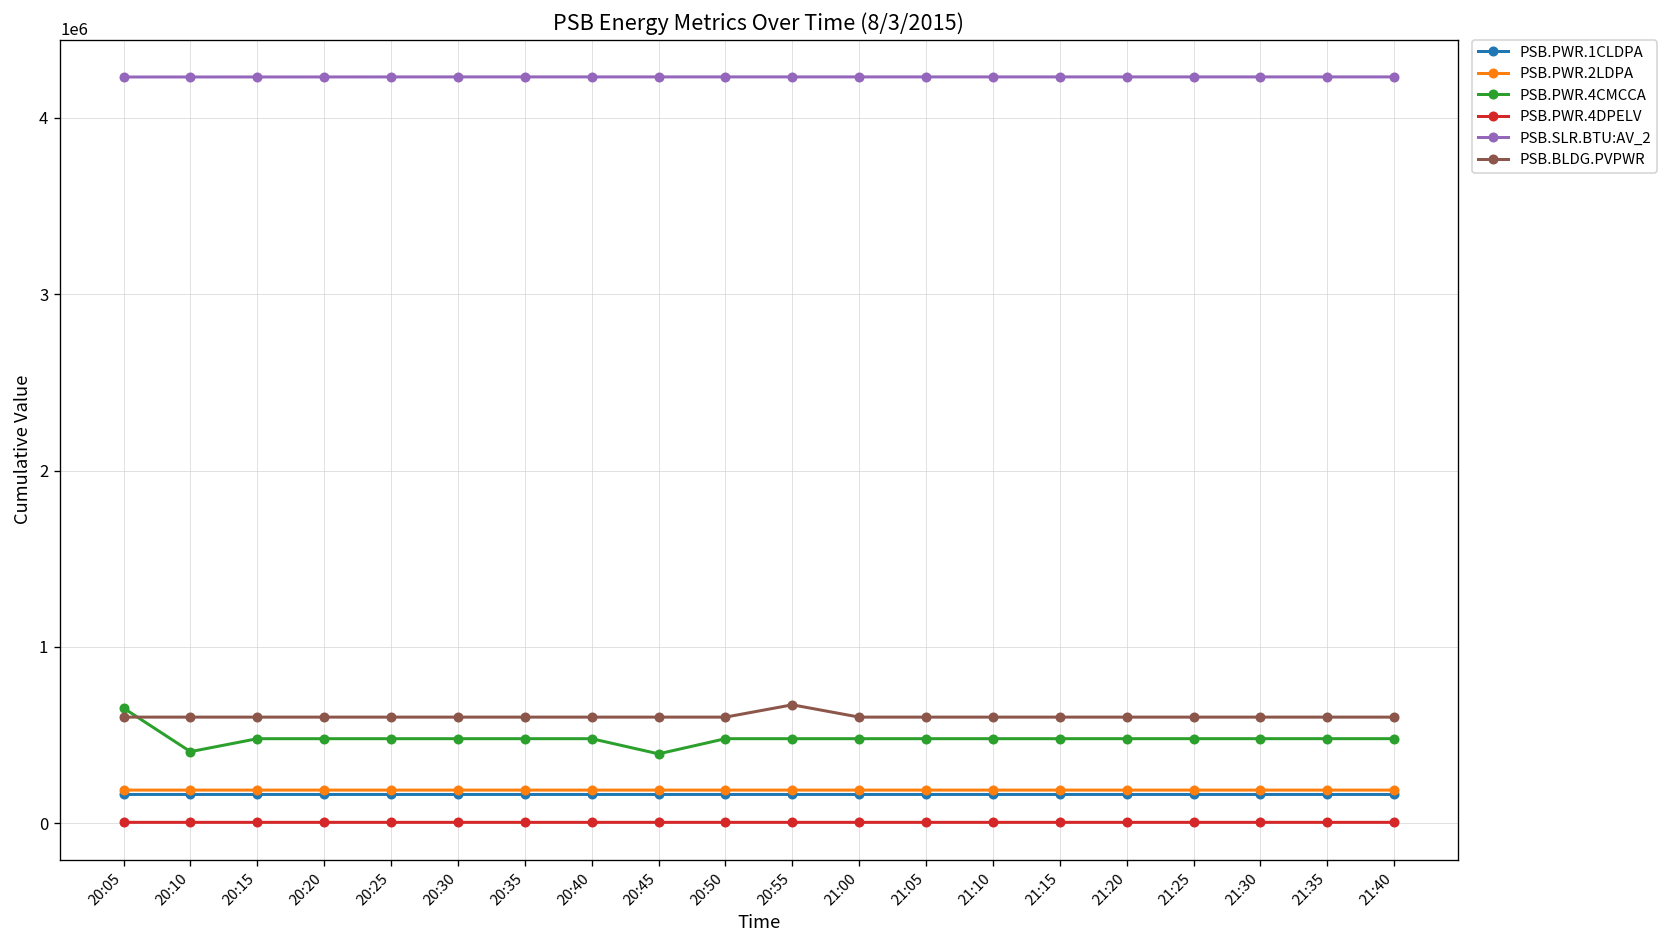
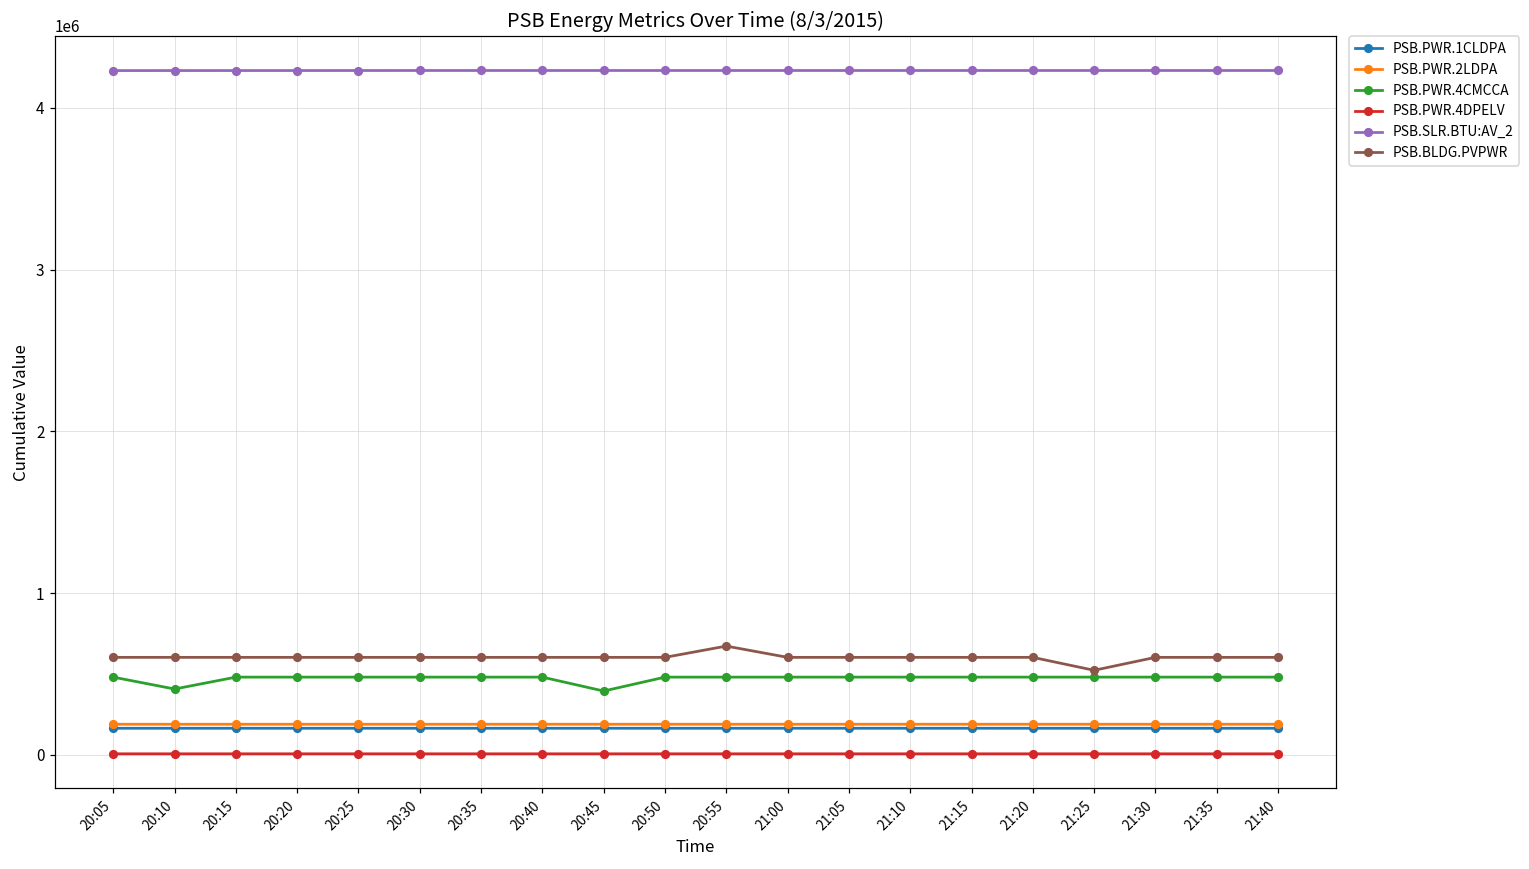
  {
    "PSB.PWR.1CLDPA": {
      "20:05": 160000,
      "20:10": 160000,
      "20:15": 160000,
      "20:20": 160000,
      "20:25": 160000,
      "20:30": 160000,
      "20:35": 160000,
      "20:40": 160000,
      "20:45": 160000,
      "20:50": 160000,
      "20:55": 160000,
      "21:00": 160000,
      "21:05": 160000,
      "21:10": 160000,
      "21:15": 160000,
      "21:20": 160000,
      "21:25": 160000,
      "21:30": 160000,
      "21:35": 160000,
      "21:40": 160000
    },
    "PSB.PWR.2LDPA": {
      "20:05": 190000,
      "20:10": 190000,
      "20:15": 190000,
      "20:20": 190000,
      "20:25": 190000,
      "20:30": 190000,
      "20:35": 190000,
      "20:40": 190000,
      "20:45": 190000,
      "20:50": 190000,
      "20:55": 190000,
      "21:00": 190000,
      "21:05": 190000,
      "21:10": 190000,
      "21:15": 190000,
      "21:20": 190000,
      "21:25": 190000,
      "21:30": 190000,
      "21:35": 190000,
      "21:40": 190000
    },
    "PSB.PWR.4CMCCA": {
-     "20:05": 650000,
+     "20:05": 480000,
      "20:10": 410000,
      "20:15": 480000,
      "20:20": 480000,
      "20:25": 480000,
      "20:30": 480000,
      "20:35": 480000,
      "20:40": 480000,
      "20:45": 390000,
      "20:50": 480000,
      "20:55": 480000,
      "21:00": 480000,
      "21:05": 480000,
      "21:10": 480000,
      "21:15": 480000,
      "21:20": 480000,
      "21:25": 480000,
      "21:30": 480000,
      "21:35": 480000,
      "21:40": 480000
    },
    "PSB.PWR.4DPELV": {
      "20:05": 10000,
      "20:10": 10000,
      "20:15": 10000,
      "20:20": 10000,
      "20:25": 10000,
      "20:30": 10000,
      "20:35": 10000,
      "20:40": 10000,
      "20:45": 10000,
      "20:50": 10000,
      "20:55": 10000,
      "21:00": 10000,
      "21:05": 10000,
      "21:10": 10000,
      "21:15": 10000,
      "21:20": 10000,
      "21:25": 10000,
      "21:30": 10000,
      "21:35": 10000,
      "21:40": 10000
    },
    "PSB.SLR.BTU:AV_2": {
      "20:05": 4230000,
      "20:10": 4230000,
      "20:15": 4230000,
      "20:20": 4230000,
      "20:25": 4230000,
      "20:30": 4230000,
      "20:35": 4230000,
      "20:40": 4230000,
      "20:45": 4230000,
      "20:50": 4230000,
      "20:55": 4230000,
      "21:00": 4230000,
      "21:05": 4230000,
      "21:10": 4230000,
      "21:15": 4230000,
      "21:20": 4230000,
      "21:25": 4230000,
      "21:30": 4230000,
      "21:35": 4230000,
      "21:40": 4230000
    },
    "PSB.BLDG.PVPWR": {
      "20:05": 600000,
      "20:10": 600000,
      "20:15": 600000,
      "20:20": 600000,
      "20:25": 600000,
      "20:30": 600000,
      "20:35": 600000,
      "20:40": 600000,
      "20:45": 600000,
      "20:50": 600000,
      "20:55": 670000,
      "21:00": 600000,
      "21:05": 600000,
      "21:10": 600000,
      "21:15": 600000,
      "21:20": 600000,
-     "21:25": 600000,
+     "21:25": 520000,
      "21:30": 600000,
      "21:35": 600000,
      "21:40": 600000
    }
  }
